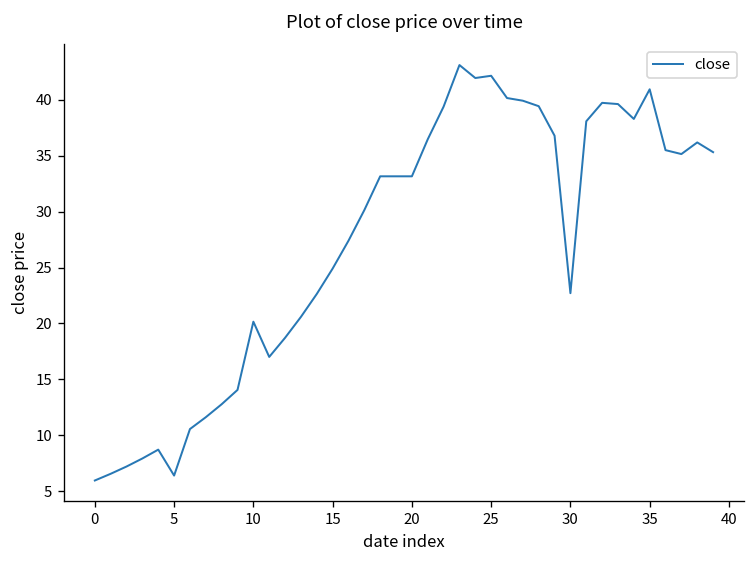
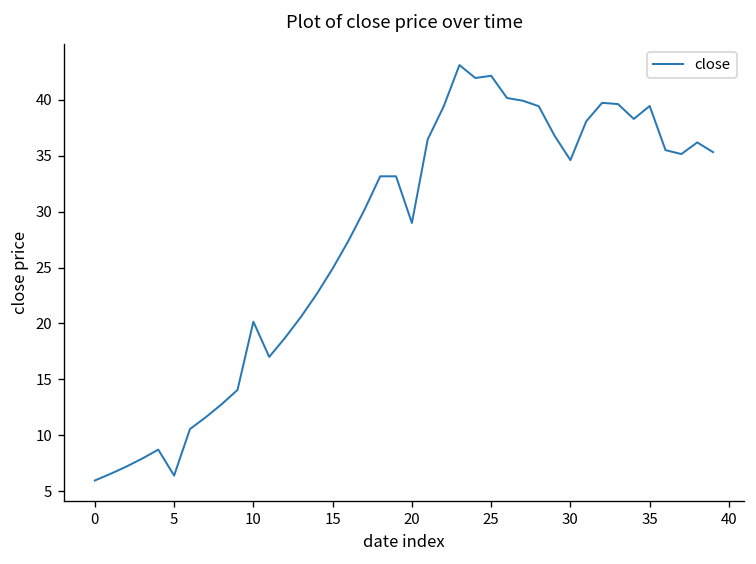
  {
    "0": 6,
    "5": 6,
    "10": 20,
    "15": 25,
-   "20": 33,
+   "20": 29,
    "25": 42,
-   "30": 23,
-   "35": 41
+   "30": 35,
+   "35": 39
  }
